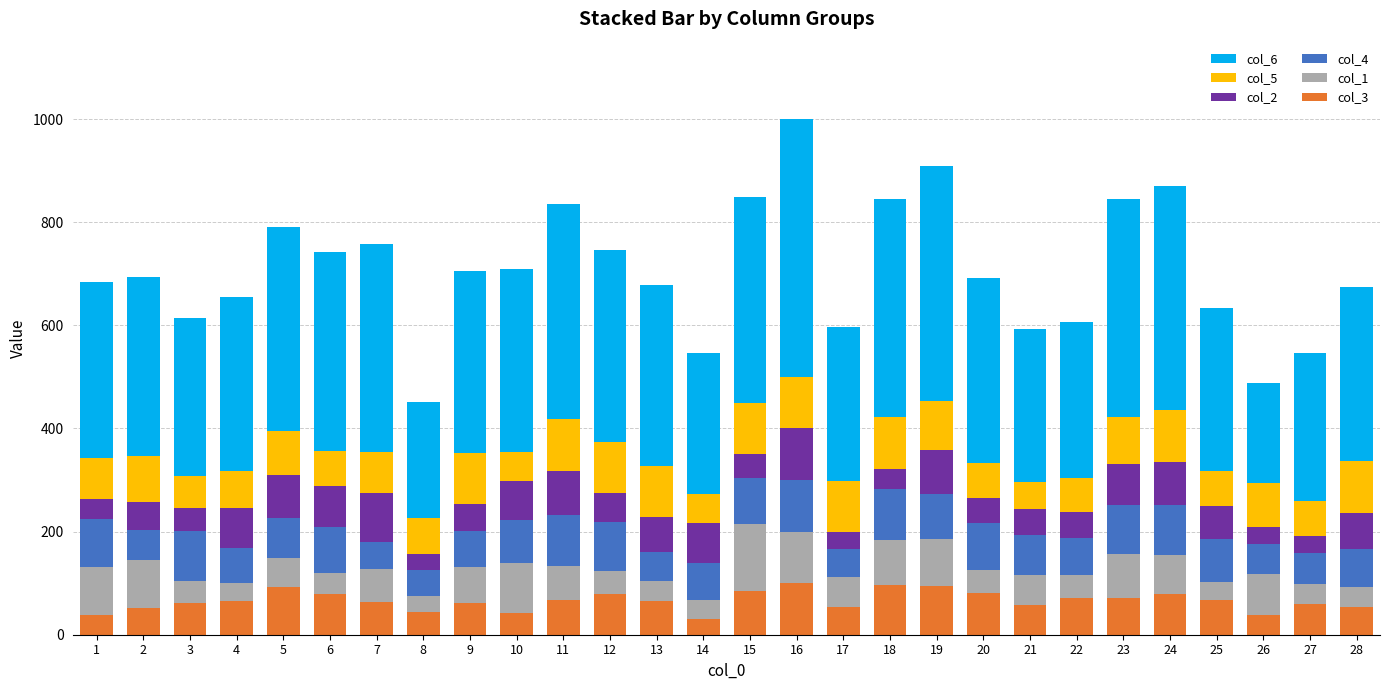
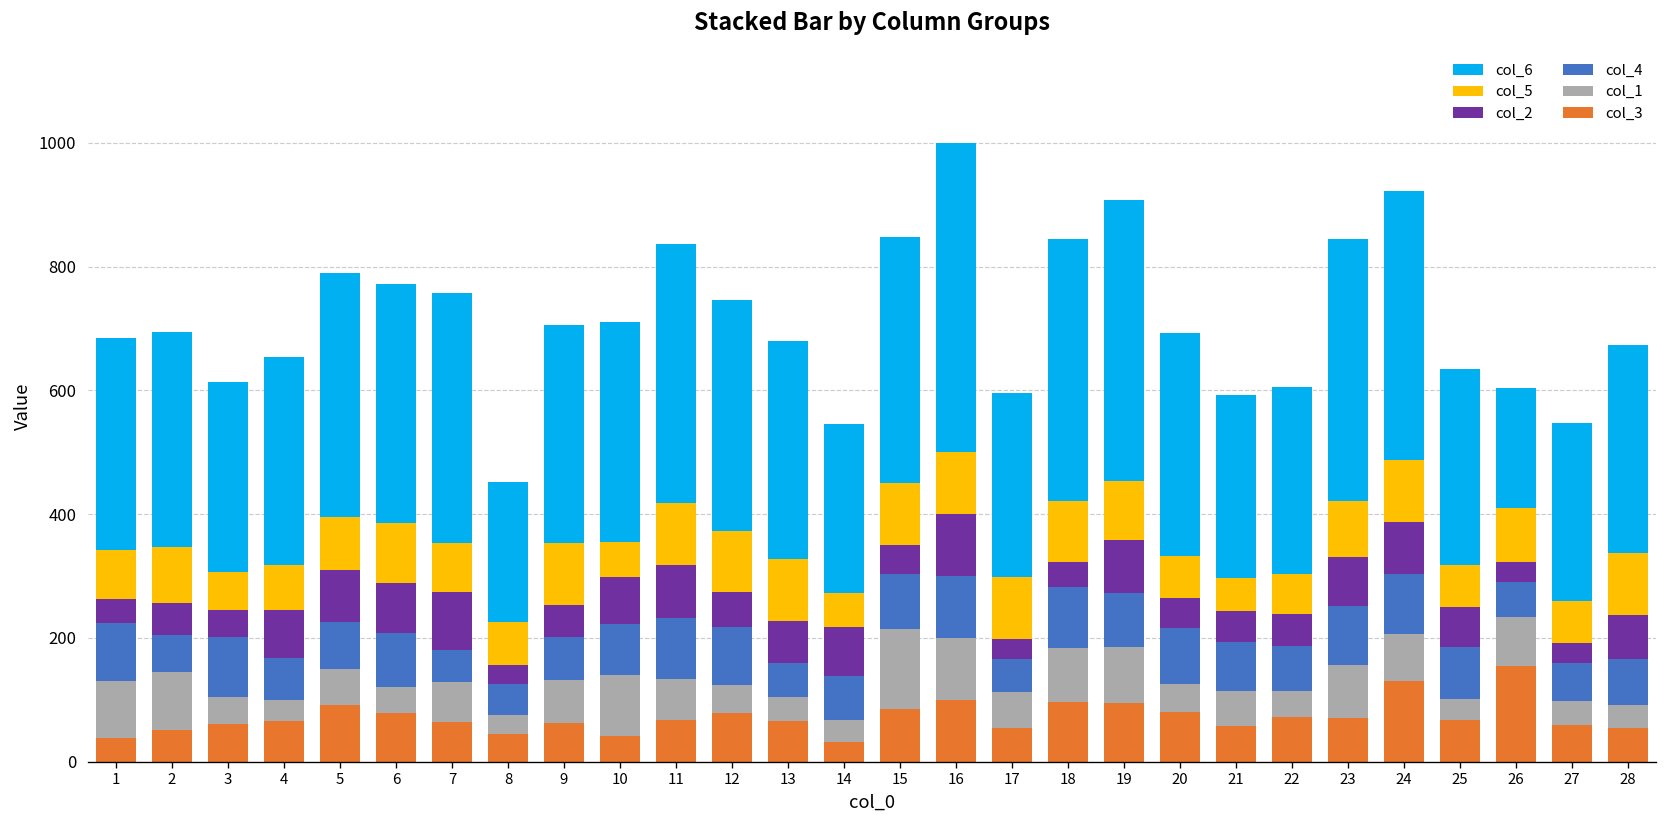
  {
    "col_3": {
      "1": 40,
      "2": 50,
      "3": 60,
      "4": 70,
      "5": 90,
      "6": 80,
      "7": 60,
      "8": 50,
      "9": 60,
      "10": 40,
      "11": 70,
      "12": 80,
      "13": 70,
      "14": 30,
      "15": 90,
      "16": 100,
      "17": 50,
      "18": 100,
      "19": 100,
      "20": 80,
      "21": 60,
      "22": 70,
      "23": 70,
-     "24": 80,
+     "24": 130,
      "25": 70,
-     "26": 40,
+     "26": 150,
      "27": 60,
      "28": 50
    },
    "col_1": {
      "1": 90,
      "2": 90,
      "3": 40,
      "4": 30,
      "5": 60,
      "6": 40,
      "7": 60,
      "8": 30,
      "9": 70,
      "10": 100,
      "11": 70,
      "12": 50,
      "13": 40,
      "14": 40,
      "15": 130,
      "16": 100,
      "17": 60,
      "18": 90,
      "19": 90,
      "20": 40,
      "21": 60,
      "22": 40,
      "23": 90,
      "24": 80,
      "25": 30,
      "26": 80,
      "27": 40,
      "28": 40
    },
    "col_4": {
      "1": 90,
      "2": 60,
      "3": 100,
      "4": 70,
      "5": 80,
      "6": 90,
      "7": 50,
      "8": 50,
      "9": 70,
      "10": 80,
      "11": 100,
      "12": 90,
      "13": 60,
      "14": 70,
      "15": 90,
      "16": 100,
      "17": 50,
      "18": 100,
      "19": 90,
      "20": 90,
      "21": 80,
      "22": 70,
      "23": 100,
      "24": 100,
      "25": 80,
      "26": 60,
      "27": 60,
      "28": 70
    },
    "col_2": {
      "1": 40,
      "2": 50,
      "3": 40,
      "4": 80,
      "5": 80,
      "6": 80,
      "7": 90,
      "8": 30,
      "9": 50,
      "10": 80,
      "11": 90,
      "12": 60,
      "13": 70,
      "14": 80,
      "15": 50,
      "16": 100,
      "17": 30,
      "18": 40,
      "19": 90,
      "20": 50,
      "21": 50,
      "22": 50,
      "23": 80,
      "24": 80,
      "25": 60,
      "26": 30,
      "27": 30,
      "28": 70
    },
    "col_5": {
      "1": 80,
      "2": 90,
      "3": 60,
      "4": 70,
      "5": 90,
-     "6": 70,
+     "6": 100,
      "7": 80,
      "8": 70,
      "9": 100,
      "10": 60,
      "11": 100,
      "12": 100,
      "13": 100,
      "14": 60,
      "15": 100,
      "16": 100,
      "17": 100,
      "18": 100,
      "19": 100,
      "20": 70,
      "21": 50,
      "22": 70,
      "23": 90,
      "24": 100,
      "25": 70,
      "26": 90,
      "27": 70,
      "28": 100
    },
    "col_6": {
      "1": 340,
      "2": 350,
      "3": 310,
      "4": 340,
      "5": 400,
      "6": 390,
      "7": 400,
      "8": 230,
      "9": 350,
      "10": 360,
      "11": 420,
      "12": 370,
      "13": 350,
      "14": 270,
      "15": 400,
      "16": 500,
      "17": 300,
      "18": 420,
      "19": 450,
      "20": 360,
      "21": 300,
      "22": 300,
      "23": 420,
      "24": 440,
      "25": 320,
      "26": 190,
      "27": 290,
      "28": 340
    }
  }
